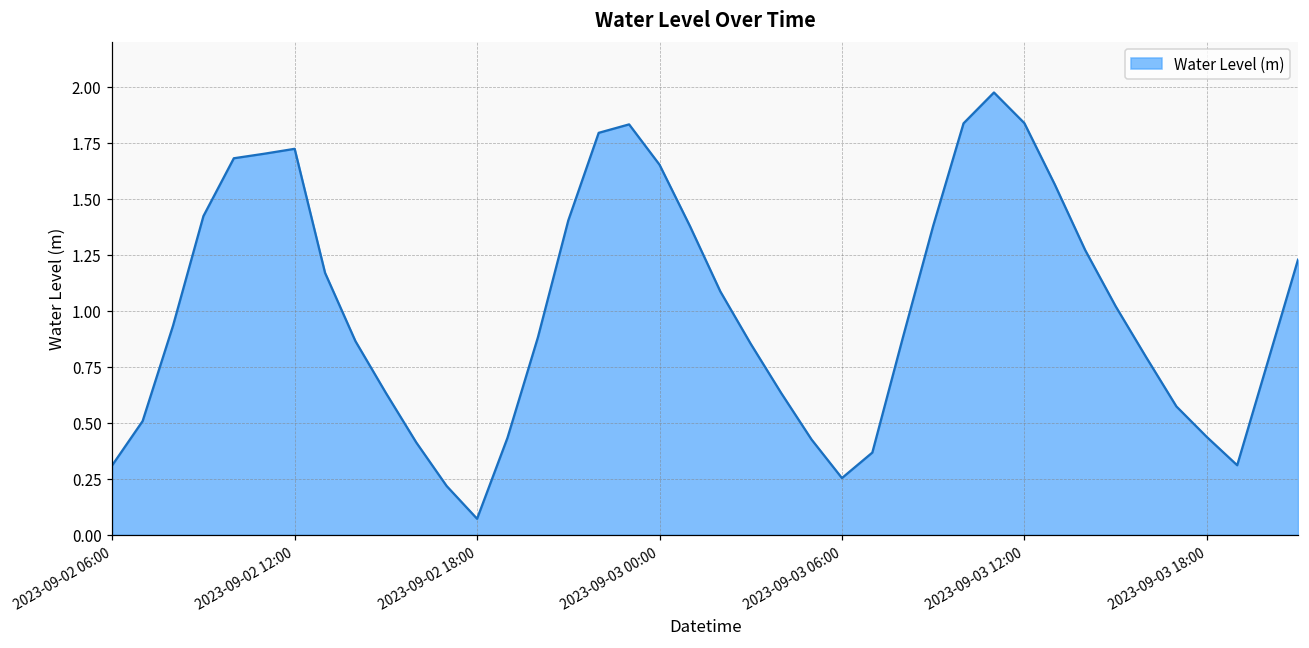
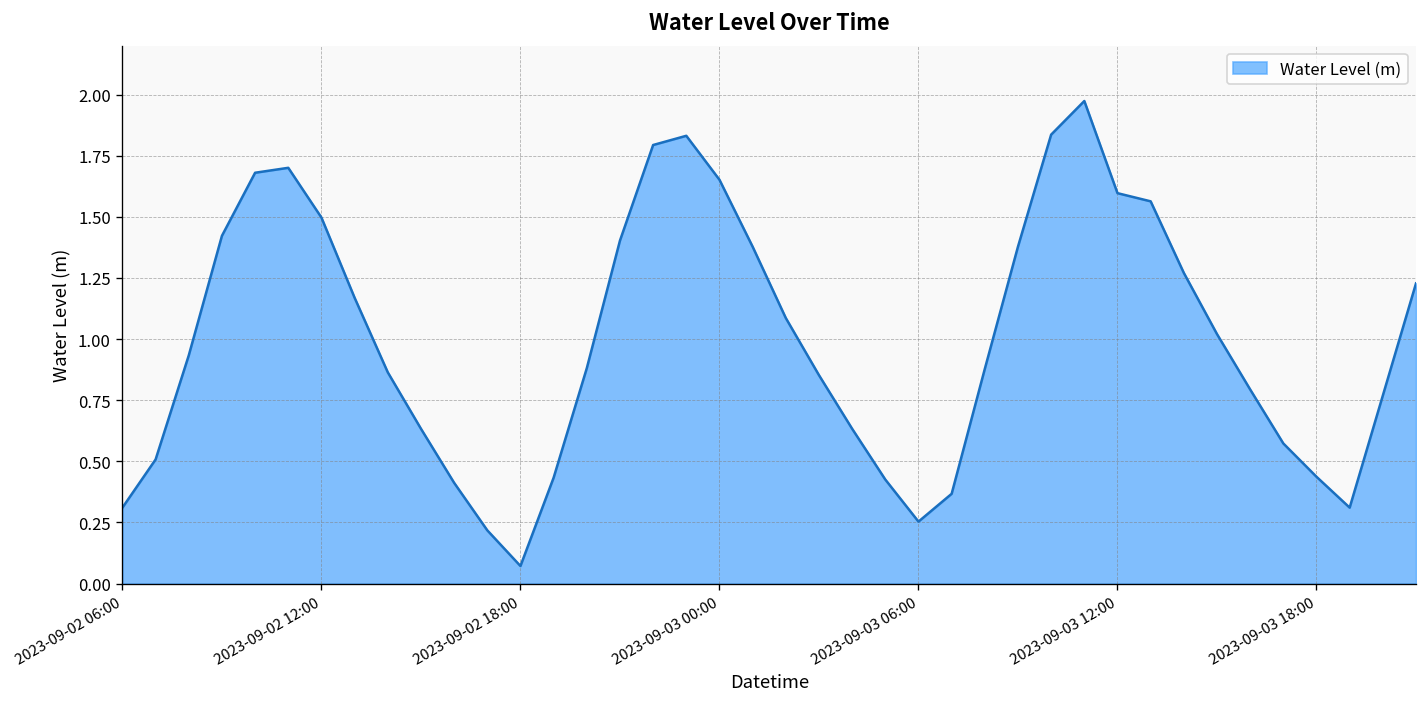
  {
    "2023-09-02 06:00": 0.31,
-   "2023-09-02 12:00": 1.72,
+   "2023-09-02 12:00": 1.50,
    "2023-09-02 18:00": 0.07,
    "2023-09-03 00:00": 1.65,
    "2023-09-03 06:00": 0.25,
-   "2023-09-03 12:00": 1.84,
+   "2023-09-03 12:00": 1.60,
    "2023-09-03 18:00": 0.44
  }
